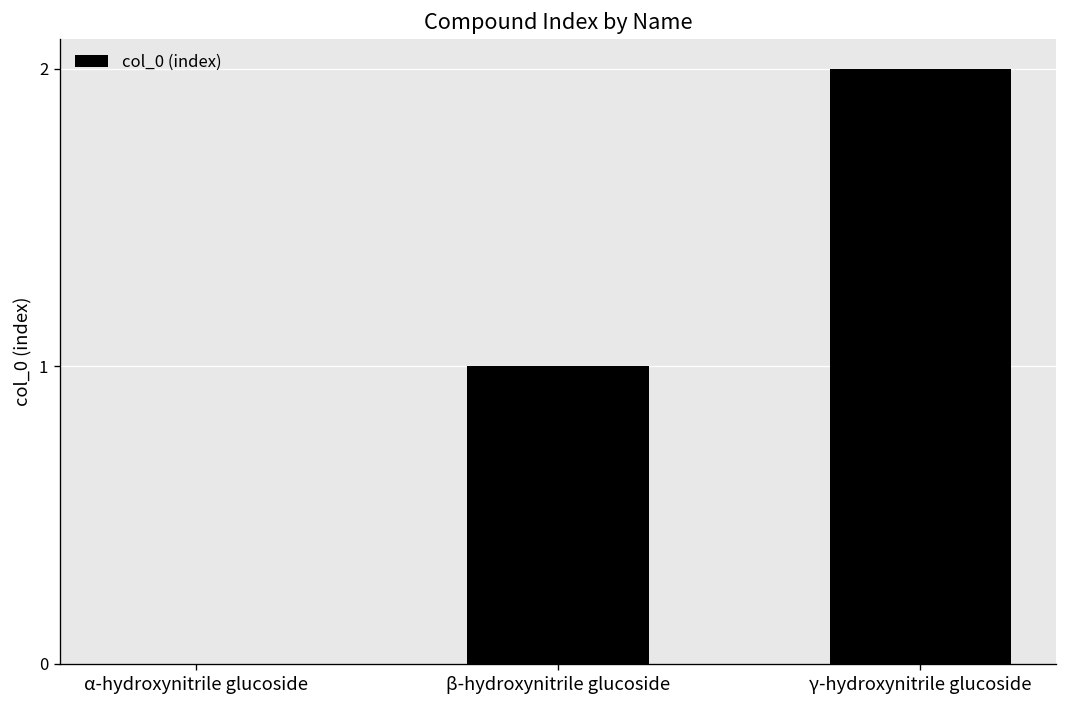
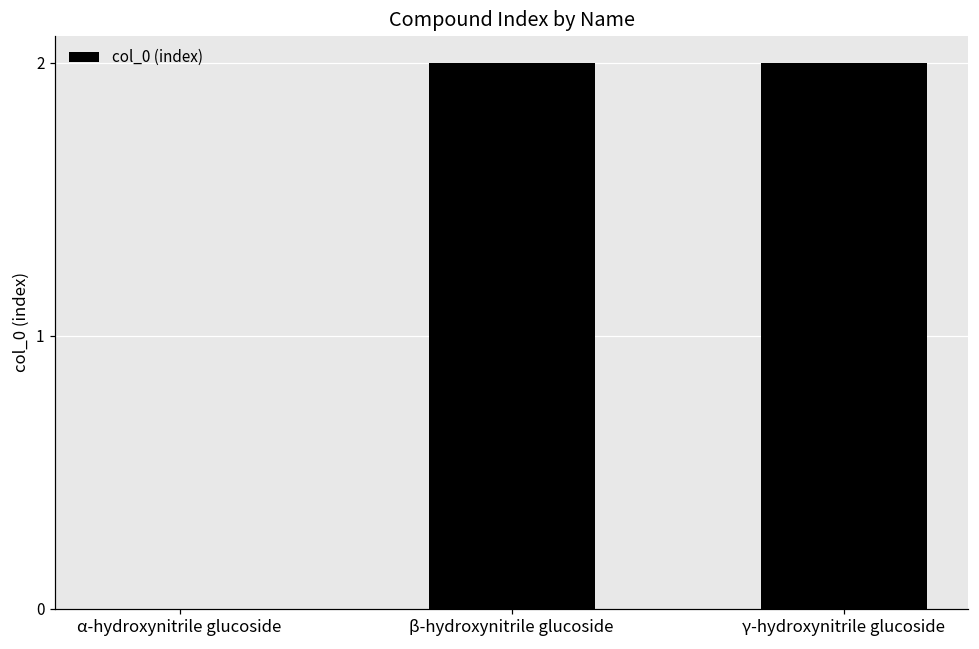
  {
    "α-hydroxynitrile glucoside": 0,
-   "β-hydroxynitrile glucoside": 1,
+   "β-hydroxynitrile glucoside": 2,
    "γ-hydroxynitrile glucoside": 2
  }
